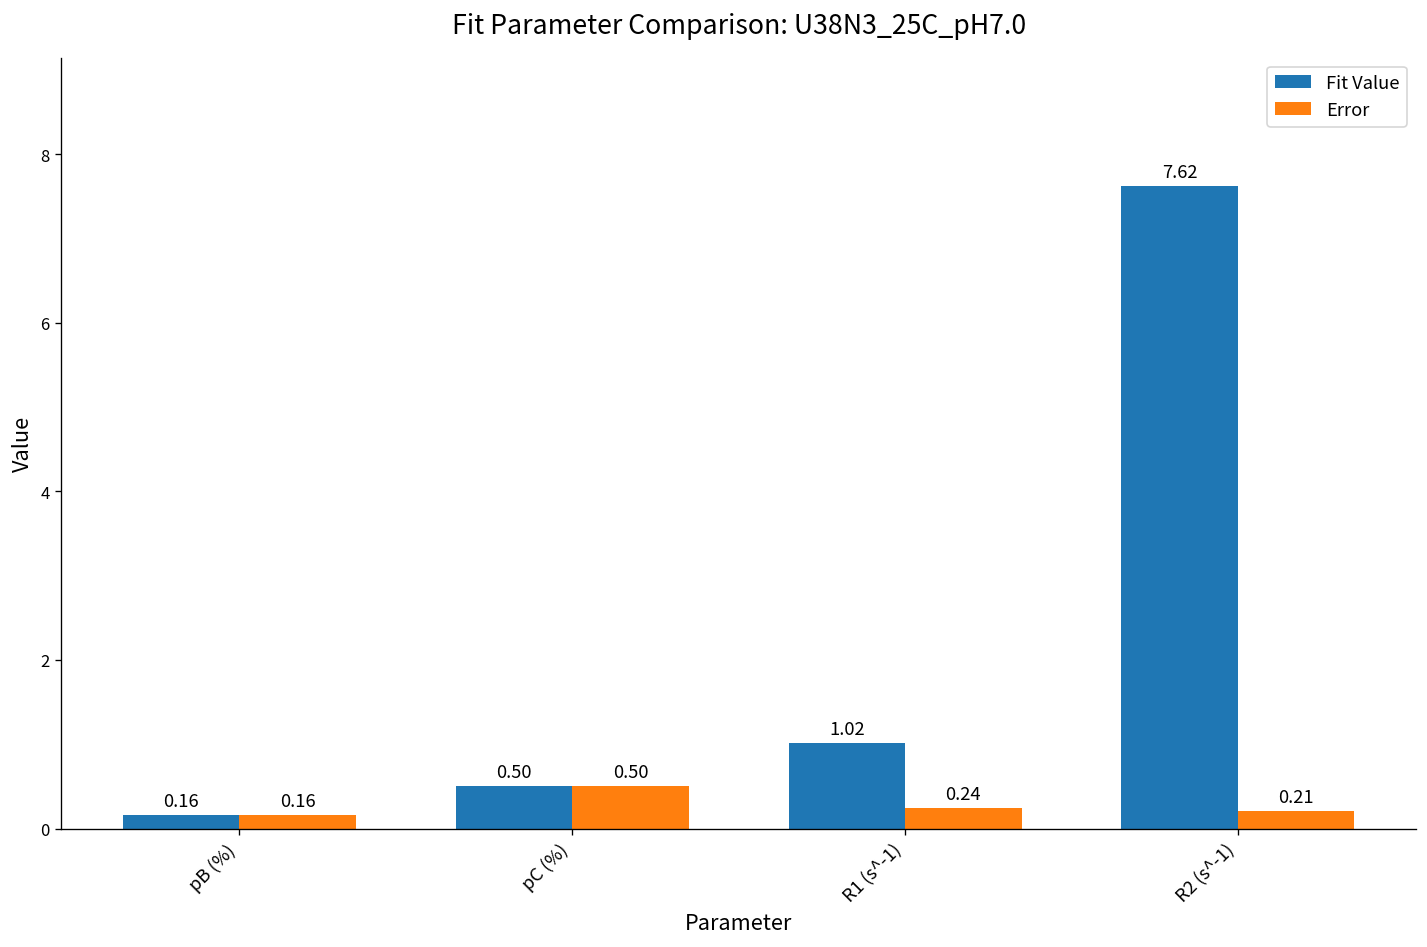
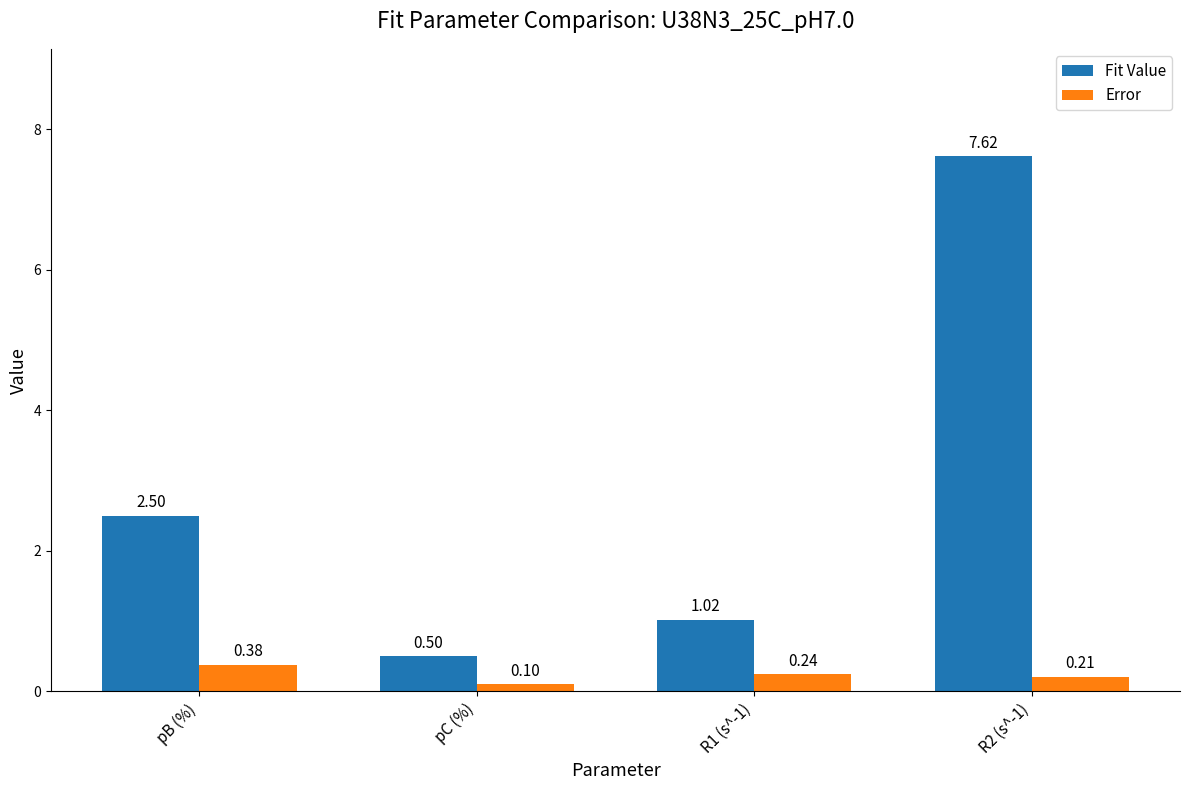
  {
    "Fit Value": {
-     "pB (%)": 0.16,
+     "pB (%)": 2.50,
      "pC (%)": 0.50,
      "R1 (s^-1)": 1.02,
      "R2 (s^-1)": 7.62
    },
    "Error": {
-     "pB (%)": 0.16,
-     "pC (%)": 0.50,
+     "pB (%)": 0.38,
+     "pC (%)": 0.10,
      "R1 (s^-1)": 0.24,
      "R2 (s^-1)": 0.21
    }
  }
